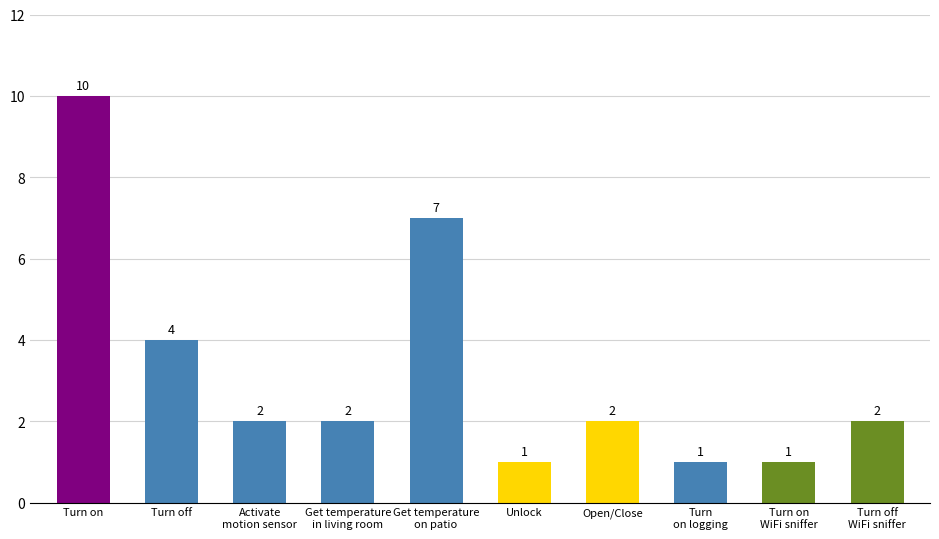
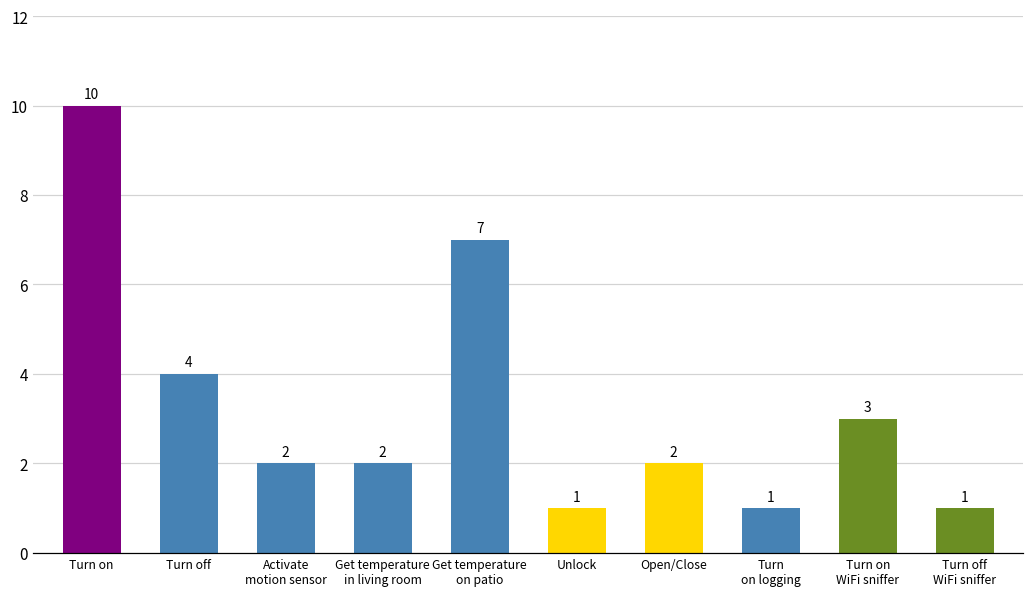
  {
    "Turn on": 10,
    "Turn off": 4,
    "Activate motion sensor": 2,
    "Get temperature in living room": 2,
    "Get temperature on patio": 7,
    "Unlock": 1,
    "Open/Close": 2,
    "Turn on logging": 1,
-   "Turn on WiFi sniffer": 1,
-   "Turn off WiFi sniffer": 2
+   "Turn on WiFi sniffer": 3,
+   "Turn off WiFi sniffer": 1
  }
